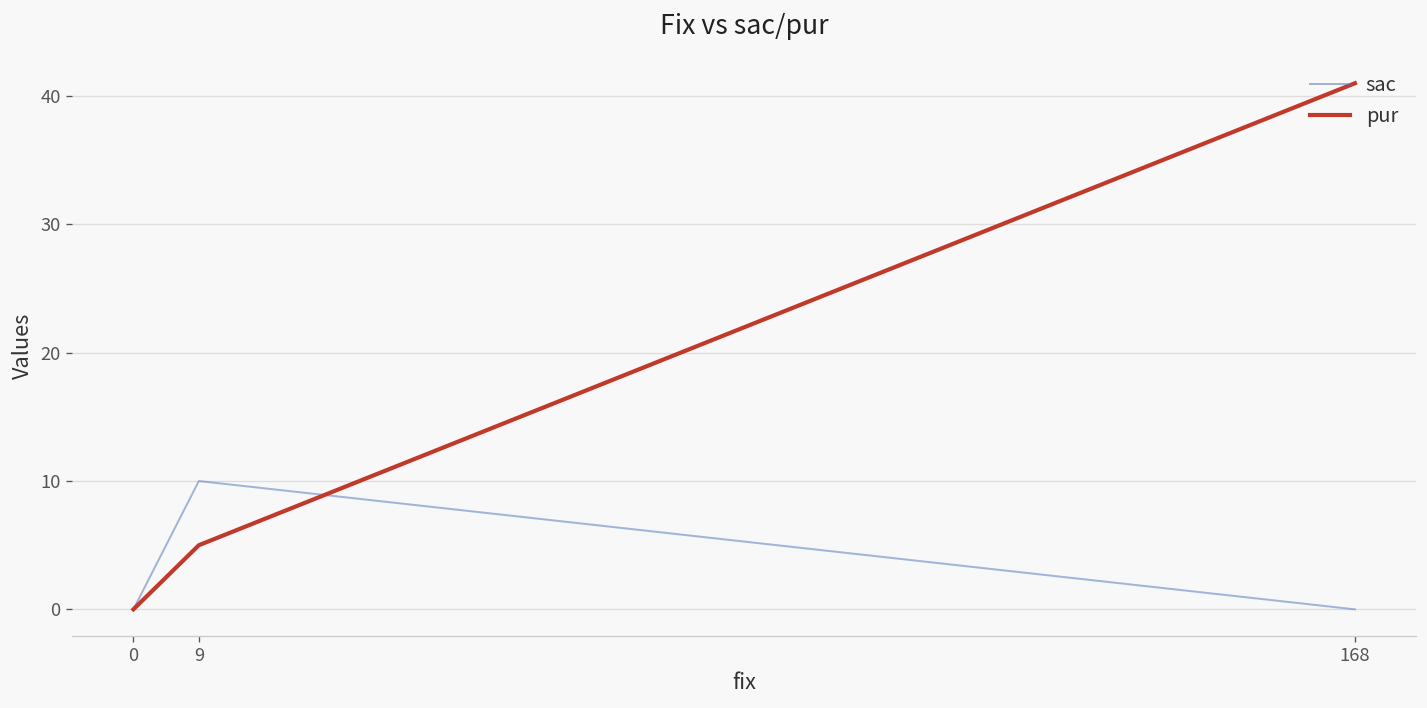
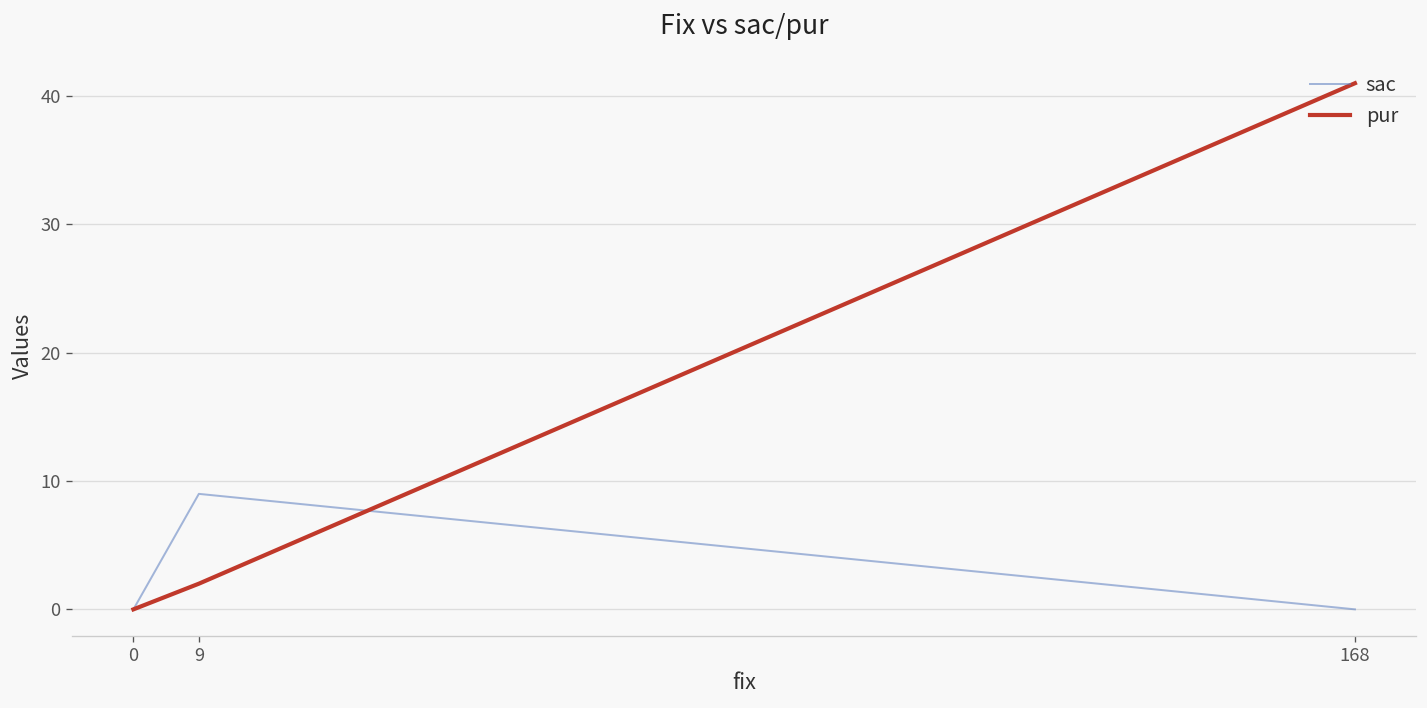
  {
    "sac": {
-     "9": 10,
+     "9": 9,
      "168": 0
    },
    "pur": {
-     "9": 5,
+     "9": 2,
      "168": 41
    }
  }
